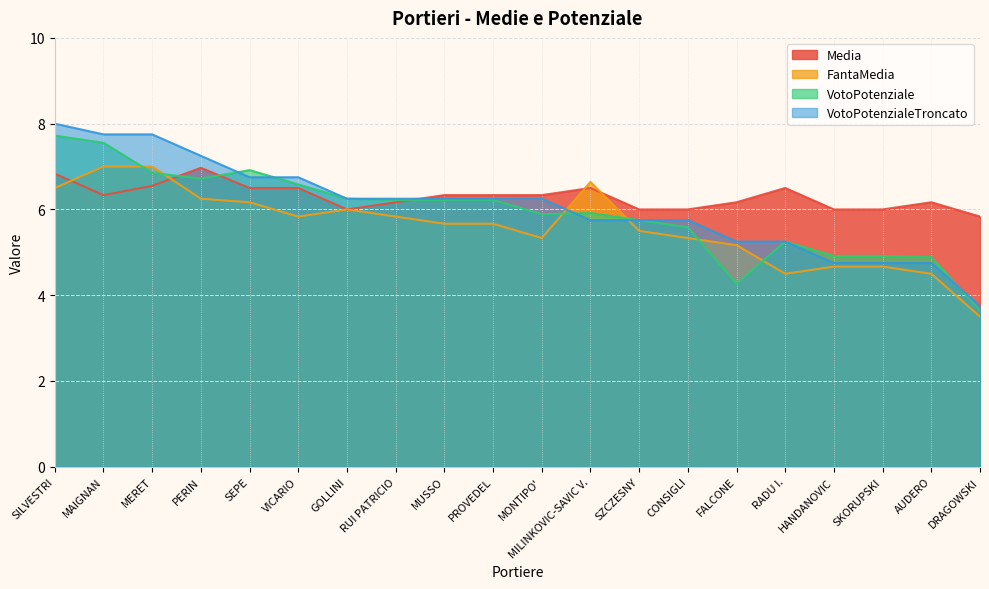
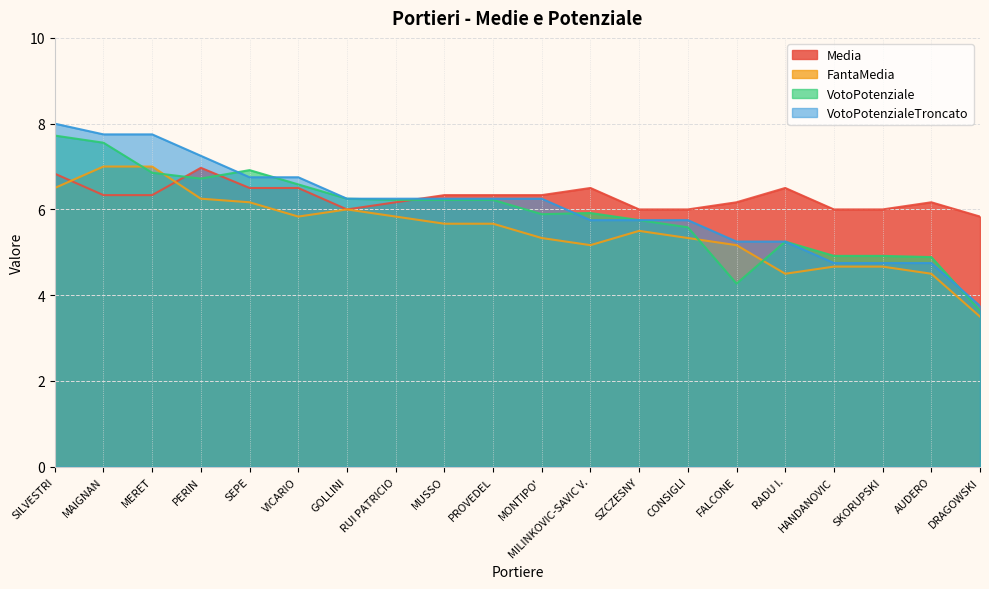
  {
    "Media": {
      "SILVESTRI": 6.8,
      "MAIGNAN": 6.3,
-     "MERET": 6.6,
+     "MERET": 6.3,
      "PERIN": 7.0,
      "SEPE": 6.5,
      "VICARIO": 6.5,
      "MUSSO": 6.3,
      "PROVEDEL": 6.3,
      "MONTIPO'": 6.3,
      "MILINKOVIC-SAVIC V.": 6.5,
      "SZCZESNY": 6.0,
      "CONSIGLI": 6.0,
      "FALCONE": 6.2,
      "RADU I.": 6.5,
      "HANDANOVIC": 6.0,
      "SKORUPSKI": 6.0,
      "AUDERO": 6.2,
      "DRAGOWSKI": 5.8
    },
    "FantaMedia": {
      "SILVESTRI": 6.5,
      "MAIGNAN": 7.0,
      "MERET": 7.0,
      "PERIN": 6.3,
      "SEPE": 6.2,
      "VICARIO": 5.8,
      "RUI PATRICIO": 5.8,
      "MUSSO": 5.7,
      "PROVEDEL": 5.7,
      "MONTIPO'": 5.3,
-     "MILINKOVIC-SAVIC V.": 6.6,
+     "MILINKOVIC-SAVIC V.": 5.2,
      "SZCZESNY": 5.5,
      "CONSIGLI": 5.3,
      "FALCONE": 5.2,
      "RADU I.": 4.5,
      "HANDANOVIC": 4.7,
      "SKORUPSKI": 4.7,
      "AUDERO": 4.5,
      "DRAGOWSKI": 3.5
    },
    "VotoPotenziale": {
      "SILVESTRI": 7.7,
      "MAIGNAN": 7.6,
      "MERET": 6.9,
      "PERIN": 6.7,
      "SEPE": 6.9,
      "VICARIO": 6.6,
      "MONTIPO'": 5.9,
      "MILINKOVIC-SAVIC V.": 5.9,
      "CONSIGLI": 5.6,
      "FALCONE": 4.3,
      "HANDANOVIC": 4.9,
      "SKORUPSKI": 4.9,
      "AUDERO": 4.9,
      "DRAGOWSKI": 3.6
    },
    "VotoPotenzialeTroncato": {
      "SILVESTRI": 8.0,
      "MAIGNAN": 7.8,
      "MERET": 7.8,
      "PERIN": 7.3,
      "SEPE": 6.8,
      "VICARIO": 6.8,
      "MONTIPO'": 6.3,
      "MILINKOVIC-SAVIC V.": 5.8,
      "CONSIGLI": 5.8,
      "FALCONE": 5.3,
      "HANDANOVIC": 4.8,
      "SKORUPSKI": 4.8,
      "AUDERO": 4.8,
      "DRAGOWSKI": 3.8
    }
  }
